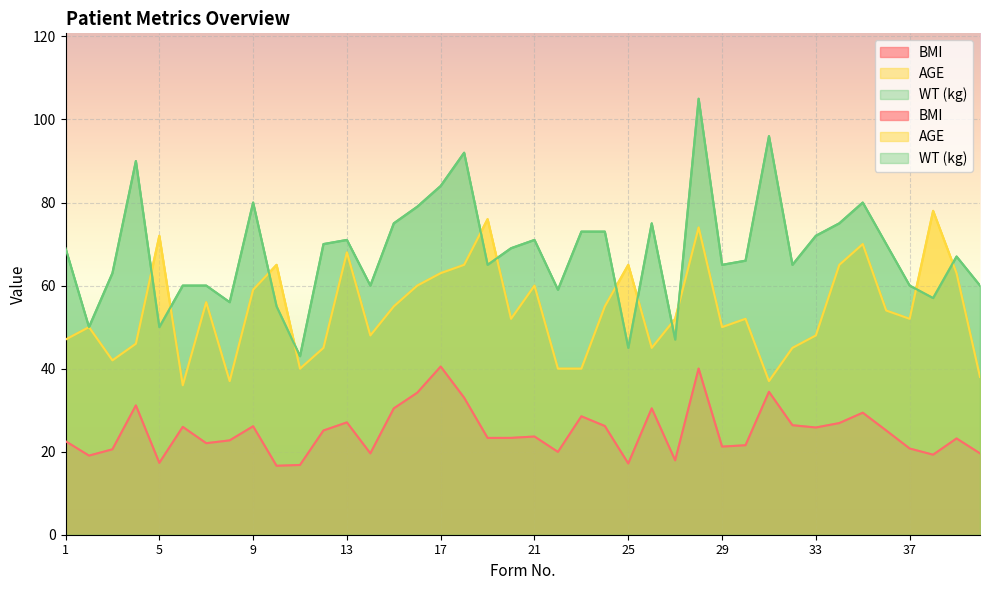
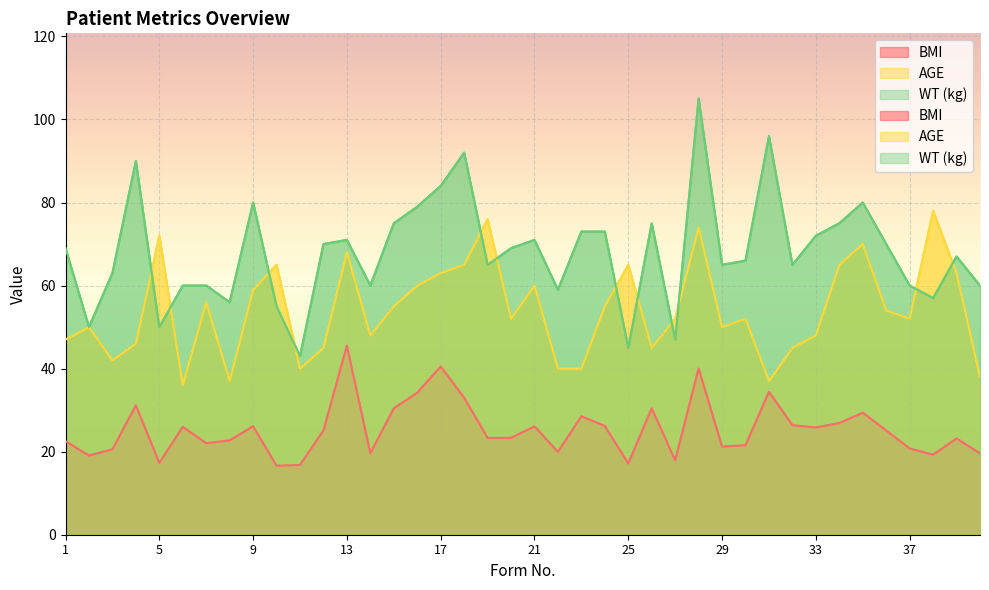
  {
    "BMI": {
      "1": 23,
      "5": 17,
      "9": 26,
-     "13": 27,
+     "13": 46,
      "17": 41,
-     "21": 24,
+     "21": 26,
      "25": 17,
      "29": 21,
      "33": 26,
      "37": 21
    },
    "AGE": {
      "1": 47,
      "5": 72,
      "9": 59,
      "13": 68,
      "17": 63,
      "21": 60,
      "25": 65,
      "29": 50,
      "33": 48,
      "37": 52
    },
    "WT (kg)": {
      "1": 69,
      "5": 50,
      "9": 80,
      "13": 71,
      "17": 84,
      "21": 71,
      "25": 45,
      "29": 65,
      "33": 72,
      "37": 60
    }
  }
